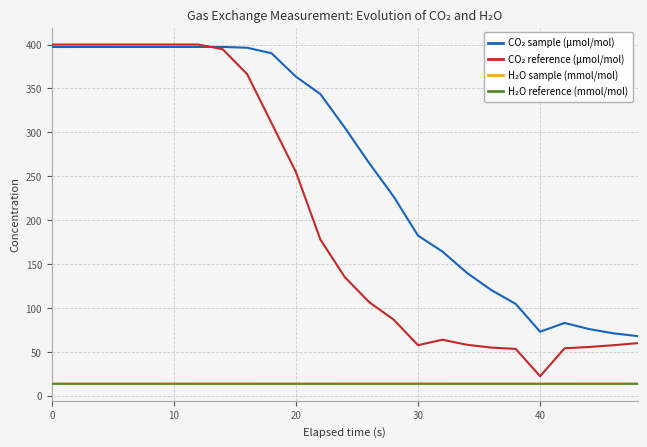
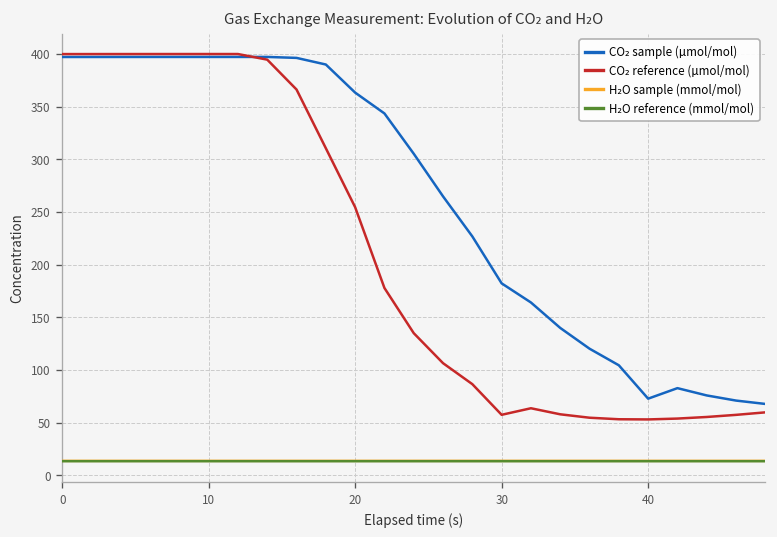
  {
    "CO₂ sample (µmol/mol)": {
      "20": 360,
      "30": 180,
      "40": 70
    },
    "CO₂ reference (µmol/mol)": {
      "20": 250,
      "30": 60,
-     "40": 20
+     "40": 50
    }
  }
